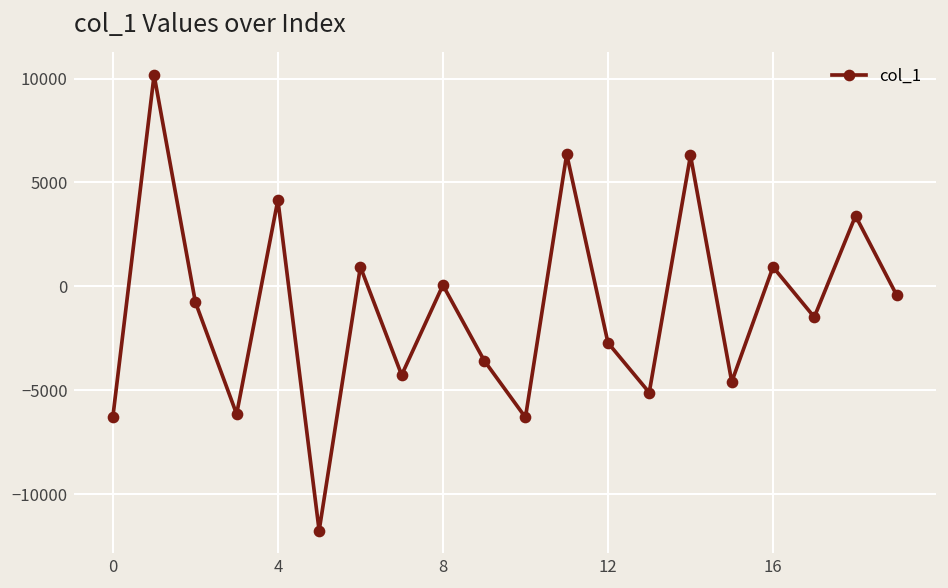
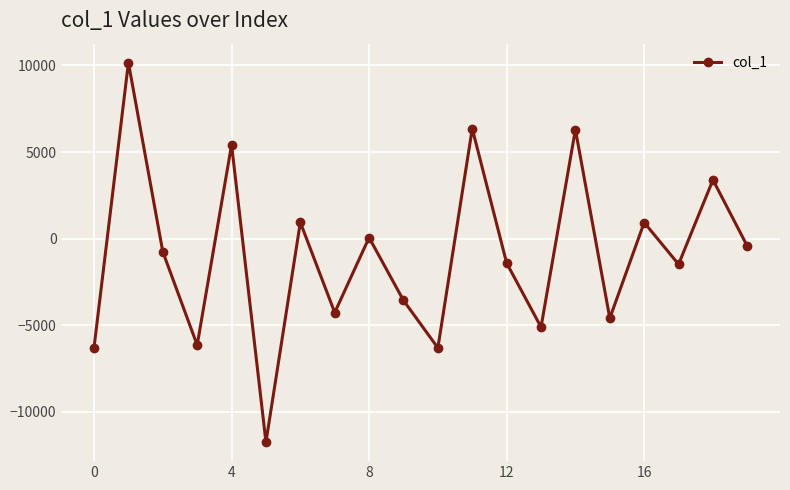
  {
    "0": -6300,
-   "4": 4200,
+   "4": 5400,
    "8": 100,
-   "12": -2700,
+   "12": -1400,
    "16": 900
  }
